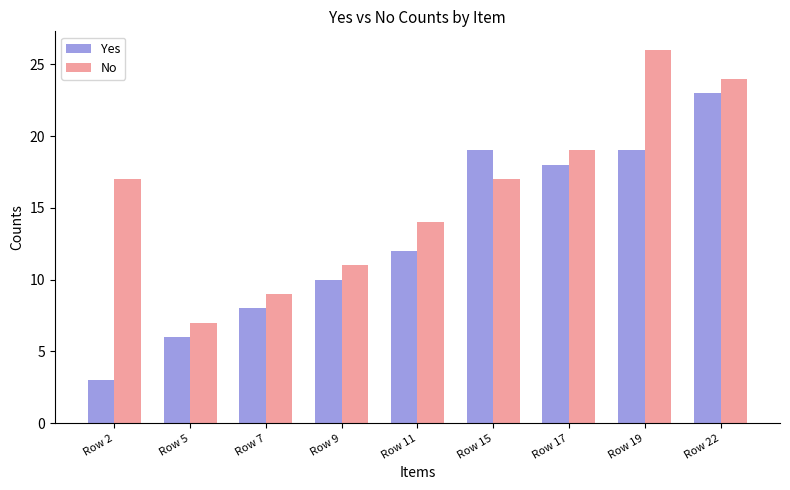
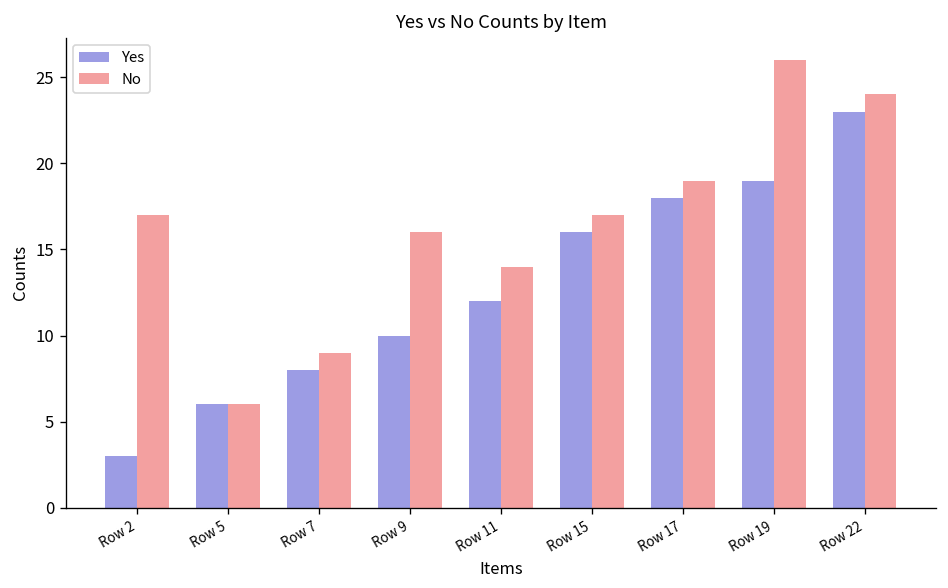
  {
    "Yes": {
      "Row 2": 3,
      "Row 5": 6,
      "Row 7": 8,
      "Row 9": 10,
      "Row 11": 12,
-     "Row 15": 19,
+     "Row 15": 16,
      "Row 17": 18,
      "Row 19": 19,
      "Row 22": 23
    },
    "No": {
      "Row 2": 17,
-     "Row 5": 7,
+     "Row 5": 6,
      "Row 7": 9,
-     "Row 9": 11,
+     "Row 9": 16,
      "Row 11": 14,
      "Row 15": 17,
      "Row 17": 19,
      "Row 19": 26,
      "Row 22": 24
    }
  }
